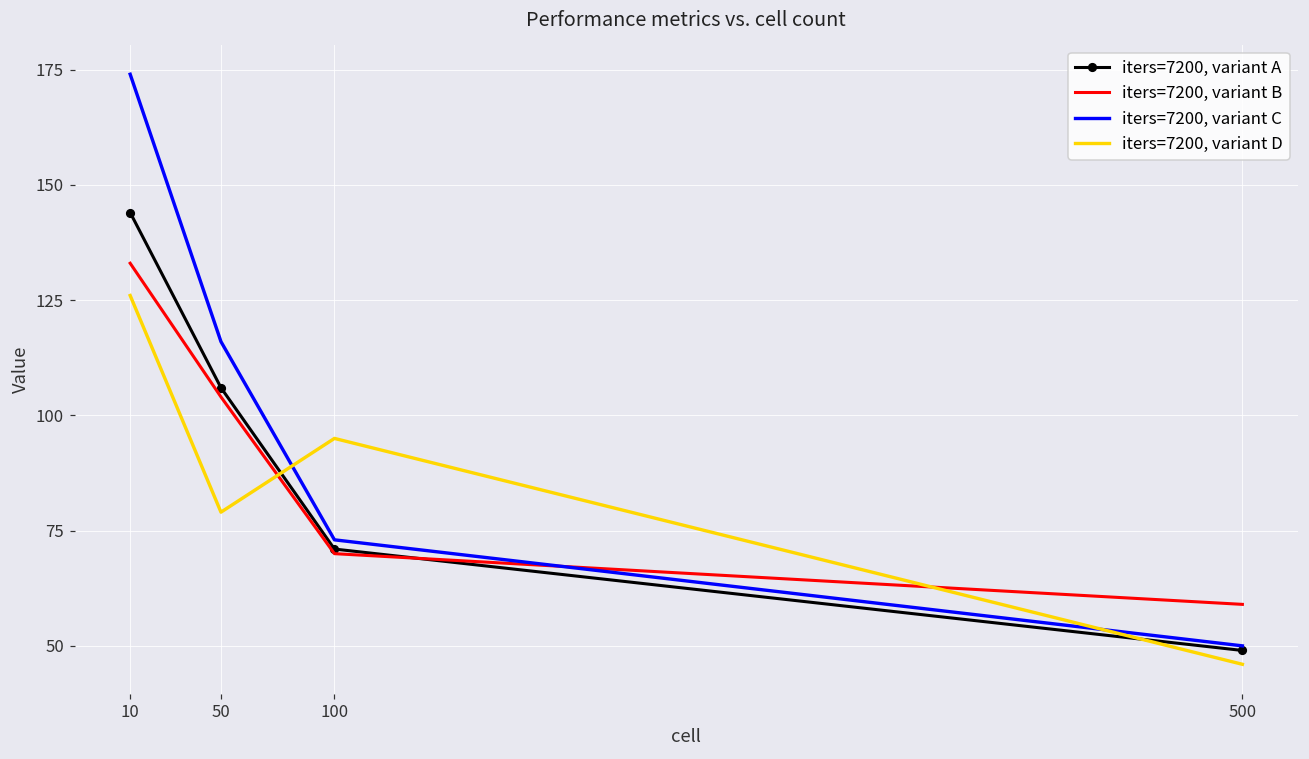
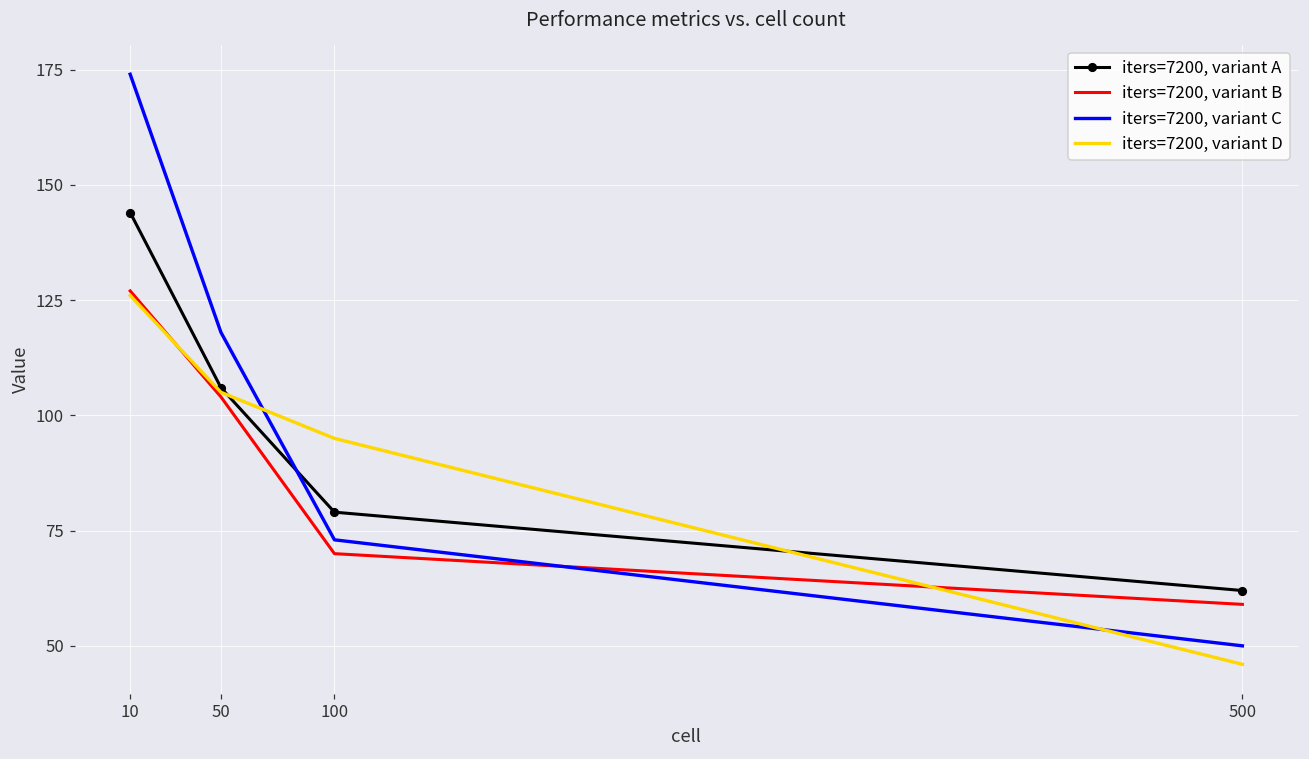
  {
    "iters=7200, variant A": {
      "10": 144,
      "50": 106,
-     "100": 71,
-     "500": 49
+     "100": 79,
+     "500": 62
    },
    "iters=7200, variant B": {
-     "10": 133,
+     "10": 127,
      "50": 104,
      "100": 70,
      "500": 59
    },
    "iters=7200, variant C": {
      "10": 174,
-     "50": 116,
+     "50": 118,
      "100": 73,
      "500": 50
    },
    "iters=7200, variant D": {
      "10": 126,
-     "50": 79,
+     "50": 105,
      "100": 95,
      "500": 46
    }
  }
